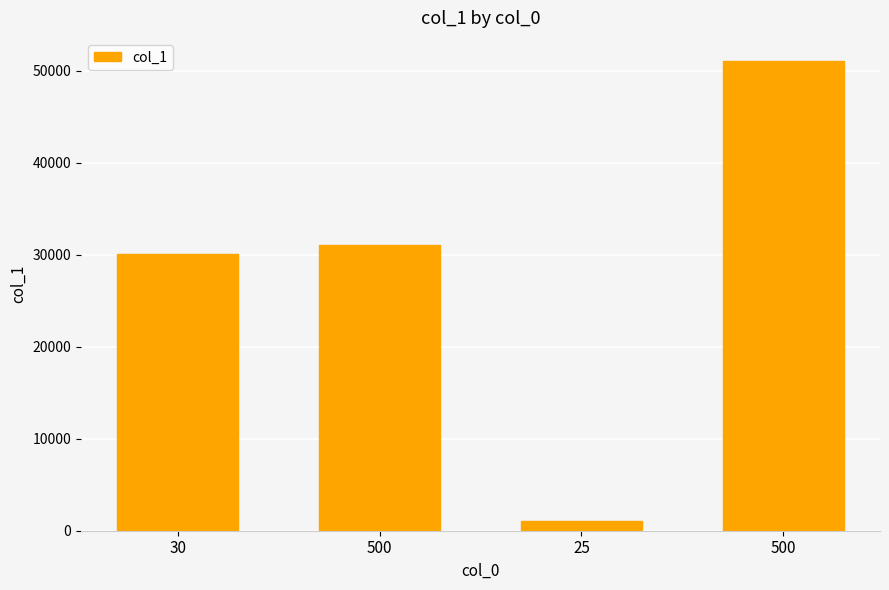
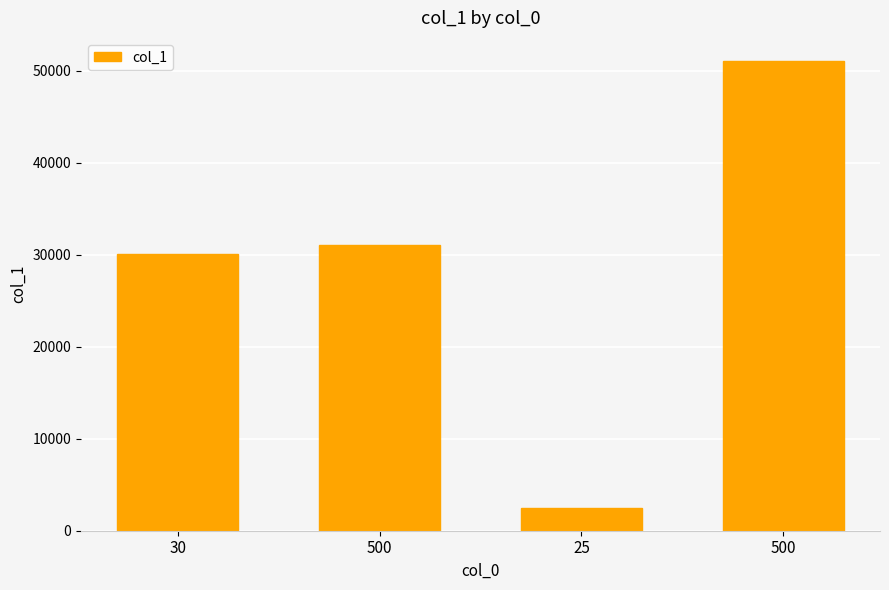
  {
    "30": 30000,
-   "25": 1000
+   "25": 3000
  }
